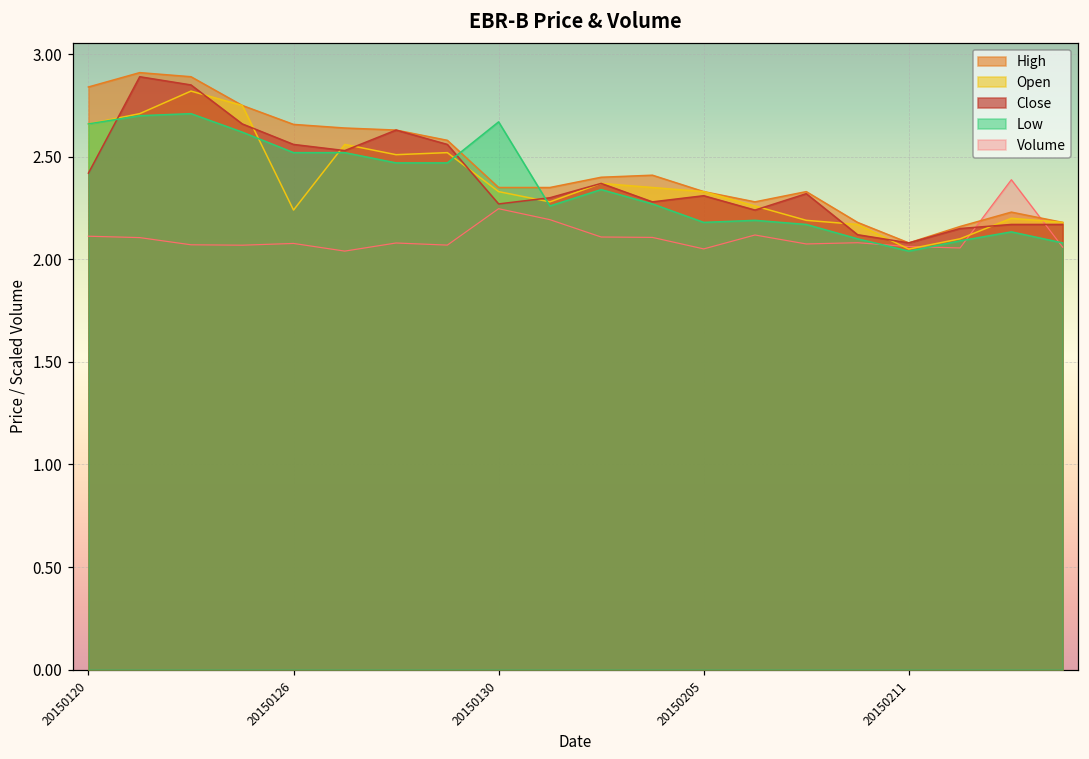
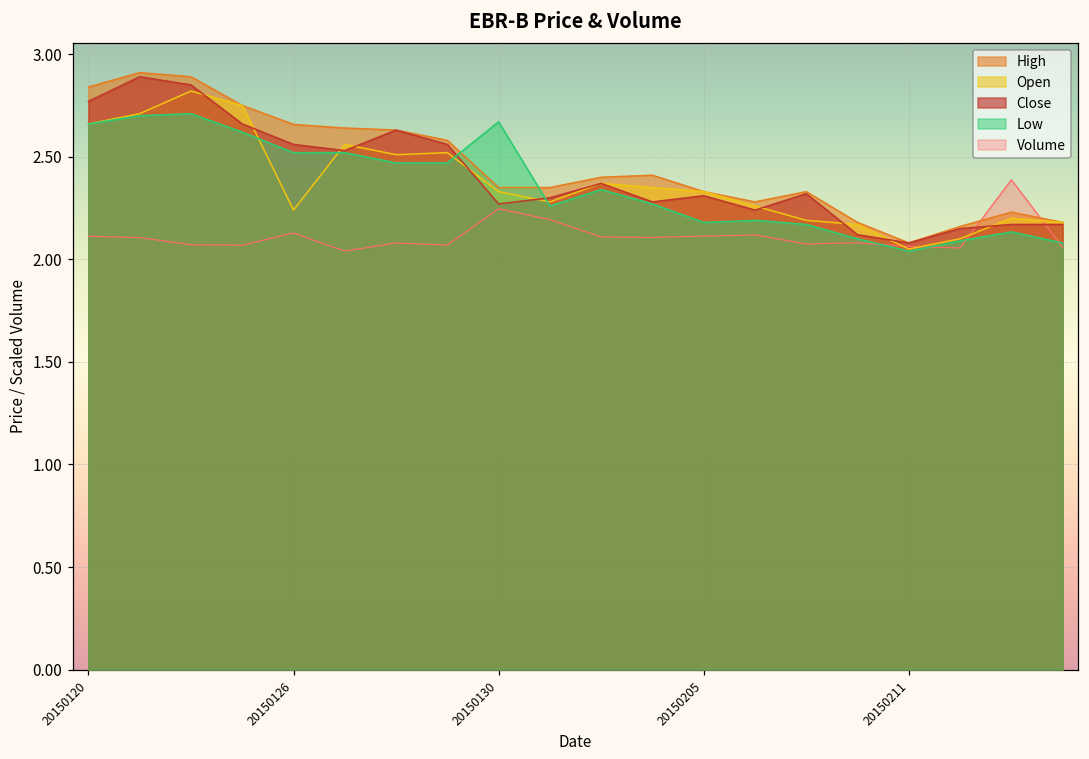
  {
    "High": {
      "20150120": 2.84,
      "20150126": 2.66,
      "20150130": 2.35
    },
    "Open": {
      "20150126": 2.24,
      "20150130": 2.33
    },
    "Close": {
-     "20150120": 2.42,
+     "20150120": 2.77,
      "20150126": 2.56,
      "20150130": 2.27,
      "20150205": 2.31
    },
    "Low": {
      "20150126": 2.52,
      "20150130": 2.67,
      "20150205": 2.18
    },
    "Volume": {
      "20150120": 2.11,
-     "20150126": 2.08,
+     "20150126": 2.13,
      "20150130": 2.25,
-     "20150205": 2.05
+     "20150205": 2.11
    }
  }
